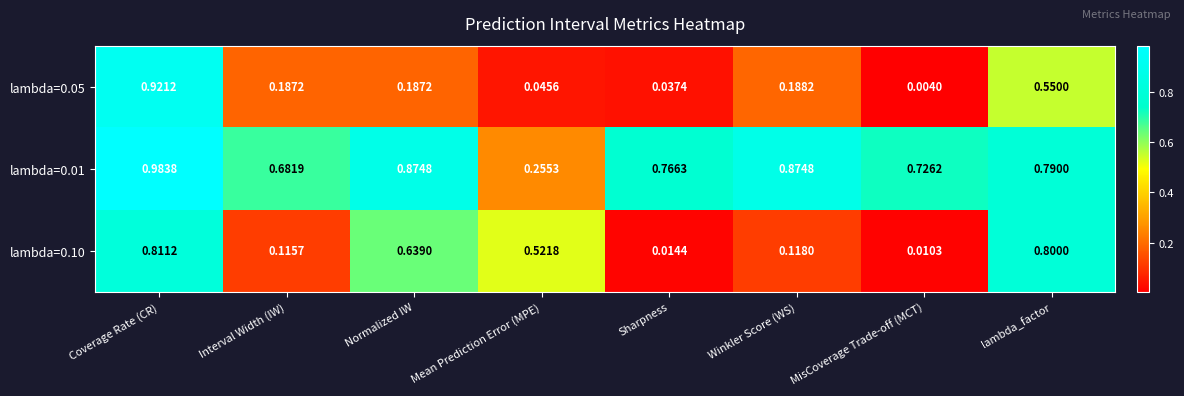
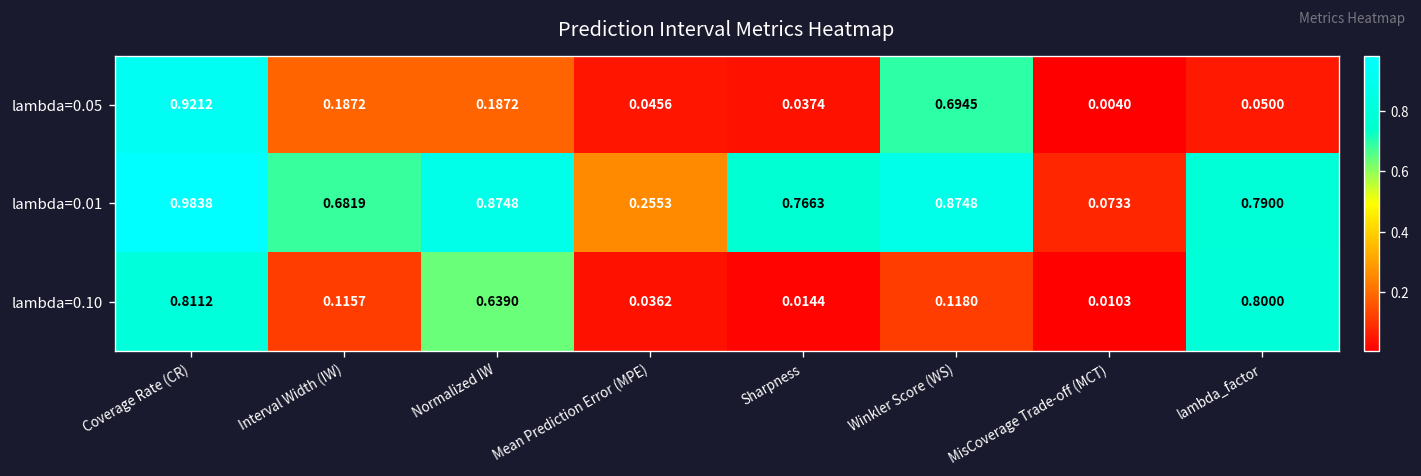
  {
    "lambda=0.05": {
      "Coverage Rate (CR)": 0.9212,
      "Interval Width (IW)": 0.1872,
      "Normalized IW": 0.1872,
      "Mean Prediction Error (MPE)": 0.0456,
      "Sharpness": 0.0374,
-     "Winkler Score (WS)": 0.1882,
+     "Winkler Score (WS)": 0.6945,
      "MisCoverage Trade-off (MCT)": 0.0040,
-     "lambda_factor": 0.5500
+     "lambda_factor": 0.0500
    },
    "lambda=0.01": {
      "Coverage Rate (CR)": 0.9838,
      "Interval Width (IW)": 0.6819,
      "Normalized IW": 0.8748,
      "Mean Prediction Error (MPE)": 0.2553,
      "Sharpness": 0.7663,
      "Winkler Score (WS)": 0.8748,
-     "MisCoverage Trade-off (MCT)": 0.7262,
+     "MisCoverage Trade-off (MCT)": 0.0733,
      "lambda_factor": 0.7900
    },
    "lambda=0.10": {
      "Coverage Rate (CR)": 0.8112,
      "Interval Width (IW)": 0.1157,
      "Normalized IW": 0.6390,
-     "Mean Prediction Error (MPE)": 0.5218,
+     "Mean Prediction Error (MPE)": 0.0362,
      "Sharpness": 0.0144,
      "Winkler Score (WS)": 0.1180,
      "MisCoverage Trade-off (MCT)": 0.0103,
      "lambda_factor": 0.8000
    }
  }
